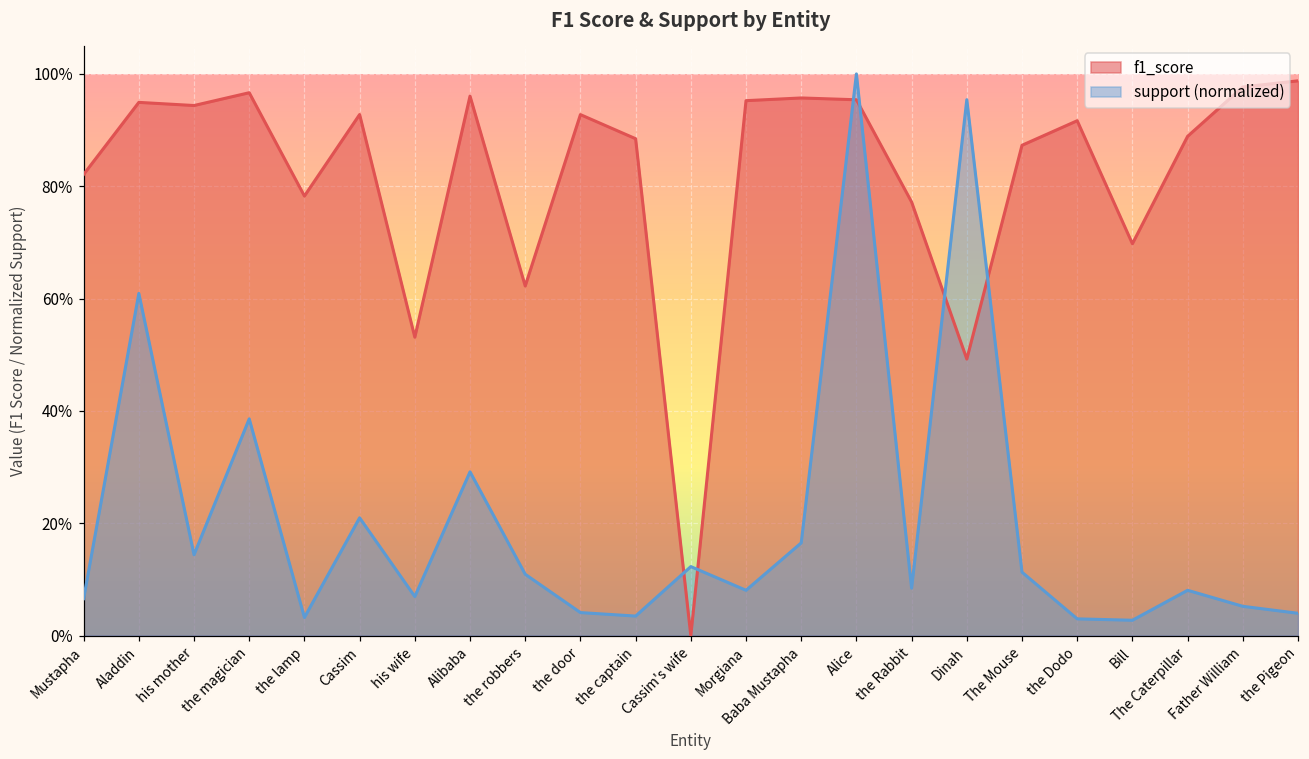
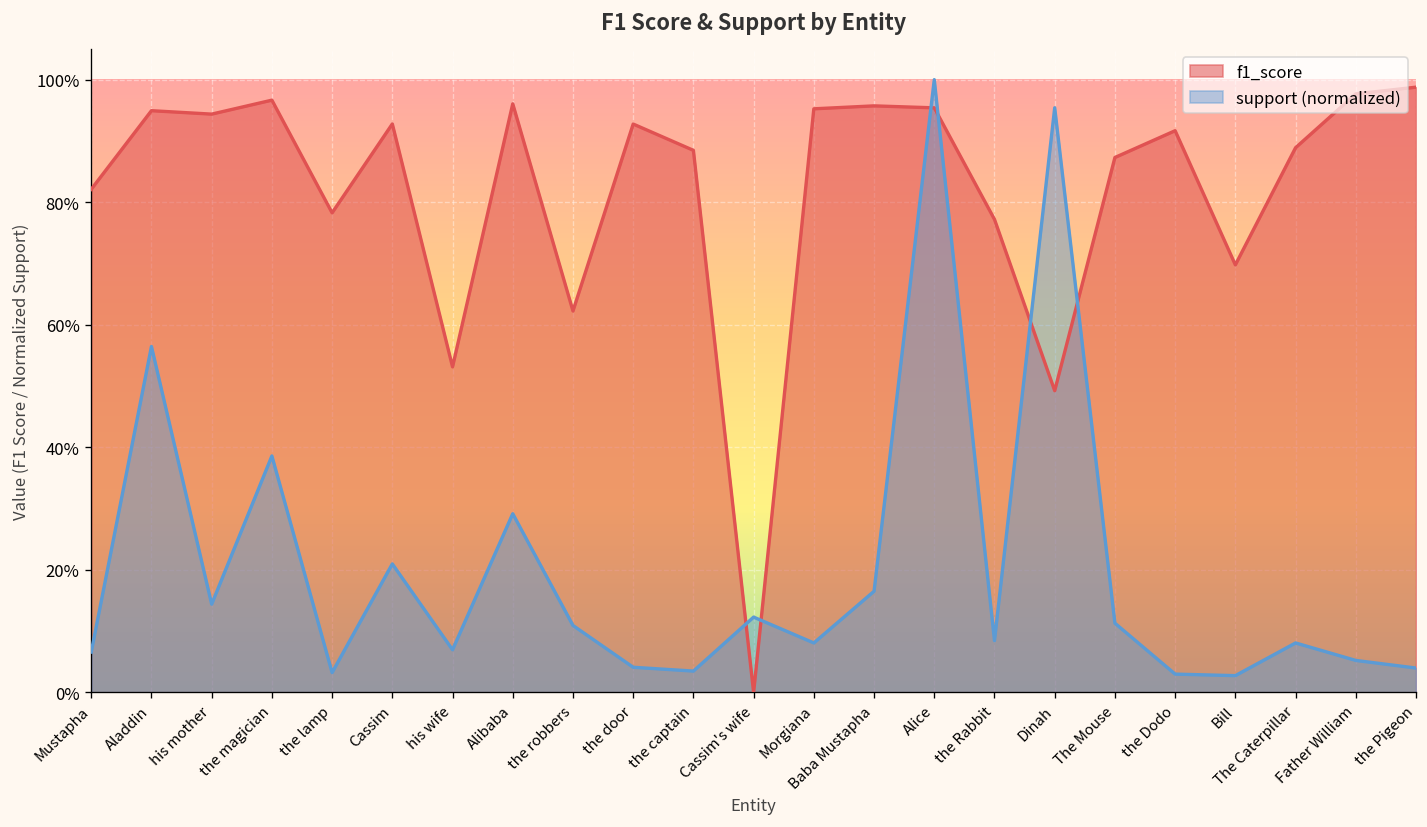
  {
    "f1_score": {
      "Mustapha": "82%",
      "Aladdin": "95%",
      "his mother": "94%",
      "the magician": "97%",
      "the lamp": "78%",
      "Cassim": "93%",
      "his wife": "53%",
      "Alibaba": "96%",
      "the robbers": "62%",
      "the door": "93%",
      "the captain": "88%",
      "Cassim's wife": "0%",
      "Morgiana": "95%",
      "Baba Mustapha": "96%",
      "Alice": "95%",
      "the Rabbit": "77%",
      "Dinah": "49%",
      "The Mouse": "87%",
      "the Dodo": "92%",
      "Bill": "70%",
      "The Caterpillar": "89%",
      "the Pigeon": "99%"
    },
    "support (normalized)": {
      "Mustapha": "7%",
-     "Aladdin": "61%",
+     "Aladdin": "56%",
      "his mother": "14%",
      "the magician": "39%",
      "the lamp": "3%",
      "Cassim": "21%",
      "his wife": "7%",
      "Alibaba": "29%",
      "the robbers": "11%",
      "the door": "4%",
      "the captain": "3%",
      "Cassim's wife": "12%",
      "Morgiana": "8%",
      "Baba Mustapha": "17%",
      "Alice": "100%",
      "the Rabbit": "8%",
      "Dinah": "95%",
      "The Mouse": "11%",
      "the Dodo": "3%",
      "Bill": "3%",
      "The Caterpillar": "8%",
      "Father William": "5%",
      "the Pigeon": "4%"
    }
  }
